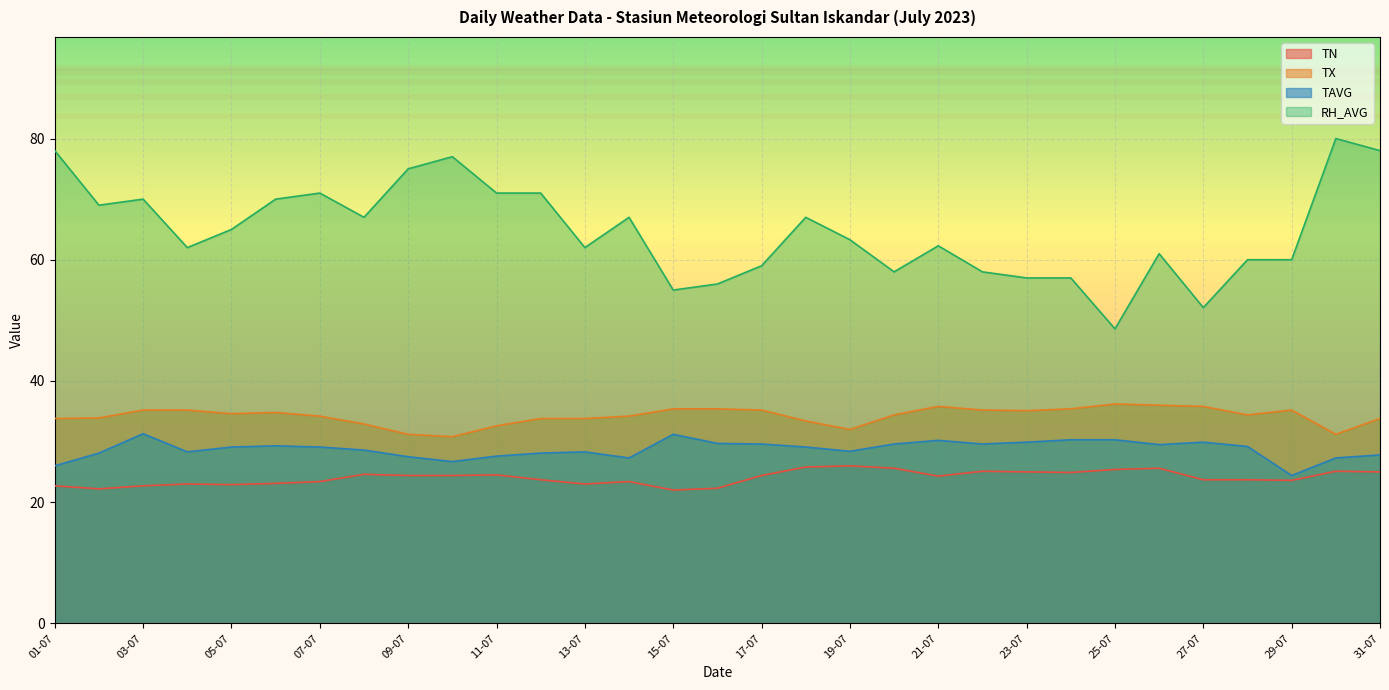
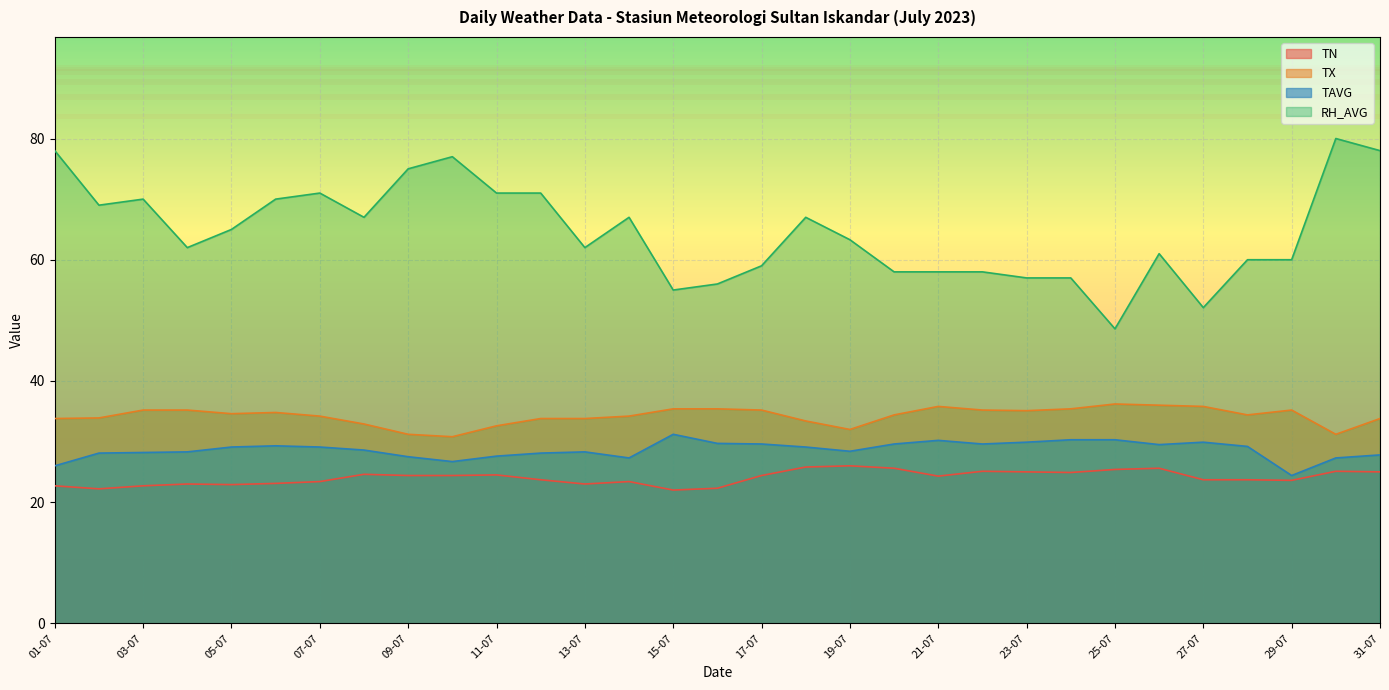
  {
    "TAVG": {
      "01-07": 26,
-     "03-07": 31,
+     "03-07": 28,
      "05-07": 29,
      "07-07": 29,
      "09-07": 28,
      "11-07": 28,
      "13-07": 28,
      "15-07": 31,
      "17-07": 30,
      "19-07": 28,
      "21-07": 30,
      "23-07": 30,
      "25-07": 30,
      "27-07": 30,
      "29-07": 24,
      "31-07": 28
    },
    "RH_AVG": {
      "01-07": 78,
      "03-07": 70,
      "05-07": 65,
      "07-07": 71,
      "09-07": 75,
      "11-07": 71,
      "13-07": 62,
      "15-07": 55,
      "17-07": 59,
      "19-07": 63,
-     "21-07": 62,
+     "21-07": 58,
      "23-07": 57,
      "25-07": 49,
      "27-07": 52,
      "29-07": 60,
      "31-07": 78
    }
  }
